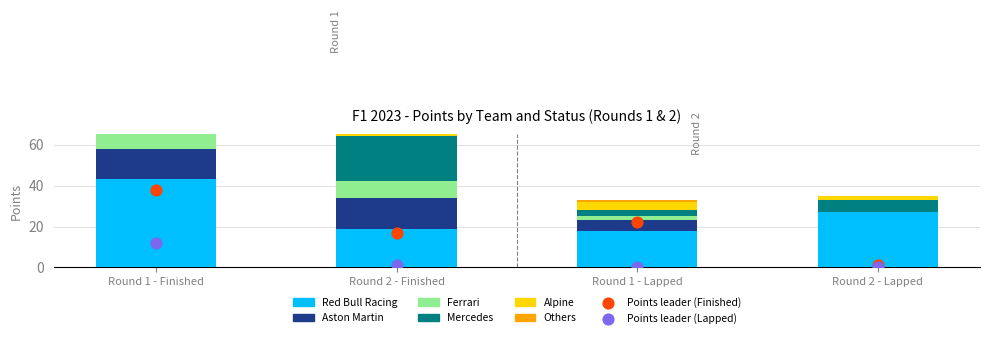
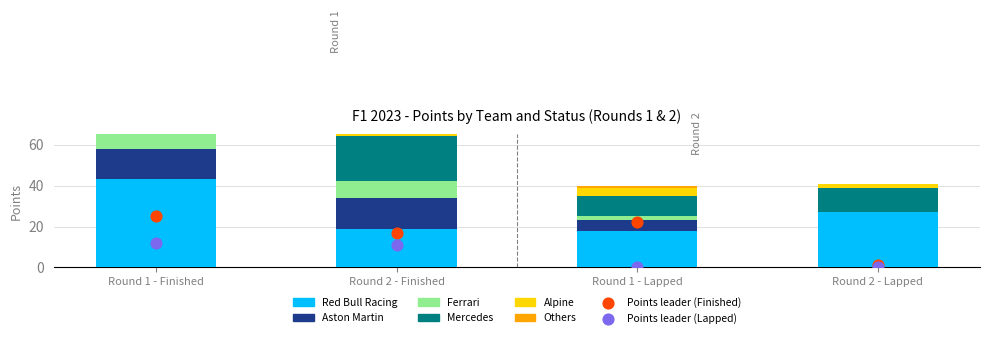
  {
    "Points leader (Finished)": {
-     "Round 1 - Finished": 38
+     "Round 1 - Finished": 25
    },
    "Red Bull Racing": {
      "Round 1 - Finished": 43,
      "Round 2 - Finished": 19,
      "Round 1 - Lapped": 18,
      "Round 2 - Lapped": 27
    },
    "Aston Martin": {
      "Round 1 - Finished": 15,
      "Round 2 - Finished": 15,
      "Round 1 - Lapped": 5,
      "Round 2 - Lapped": 0
    },
    "Points leader (Lapped)": {
-     "Round 2 - Finished": 1
+     "Round 2 - Finished": 11
    },
    "Ferrari": {
      "Round 2 - Finished": 8,
      "Round 1 - Lapped": 2,
      "Round 2 - Lapped": 0
    },
    "Mercedes": {
      "Round 2 - Finished": 22,
-     "Round 1 - Lapped": 3,
-     "Round 2 - Lapped": 6
+     "Round 1 - Lapped": 10,
+     "Round 2 - Lapped": 12
    }
  }
